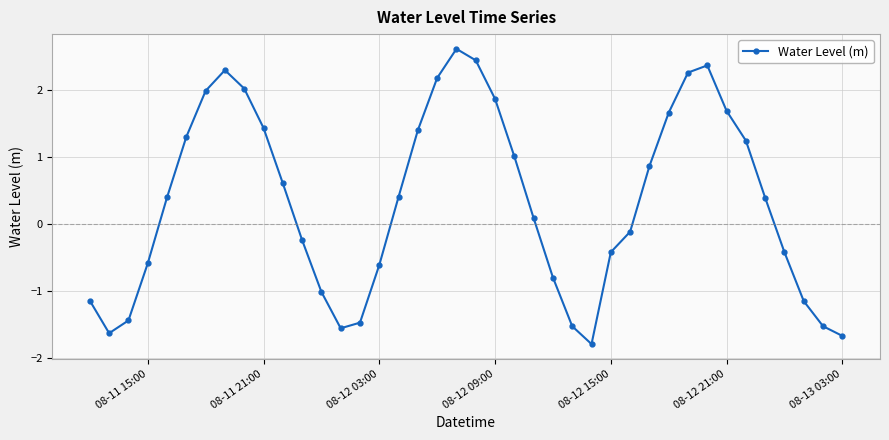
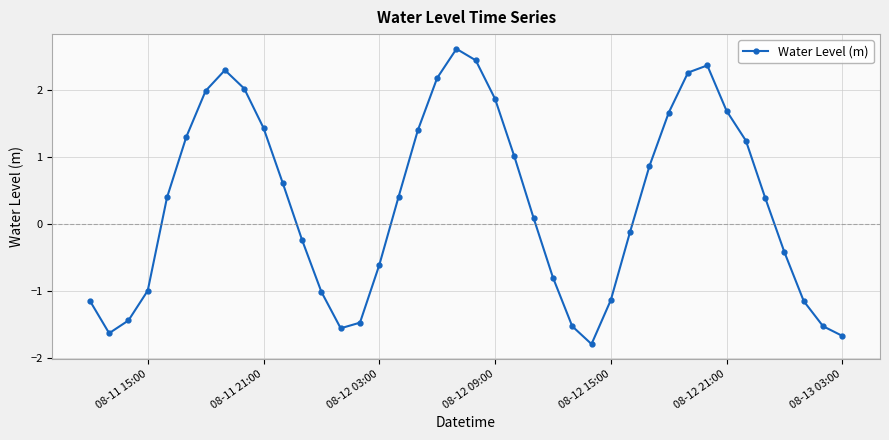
  {
-   "08-11 15:00": -0.6,
+   "08-11 15:00": -1.0,
    "08-11 21:00": 1.4,
    "08-12 03:00": -0.6,
    "08-12 09:00": 1.9,
-   "08-12 15:00": -0.4,
+   "08-12 15:00": -1.1,
    "08-12 21:00": 1.7,
    "08-13 03:00": -1.7
  }
